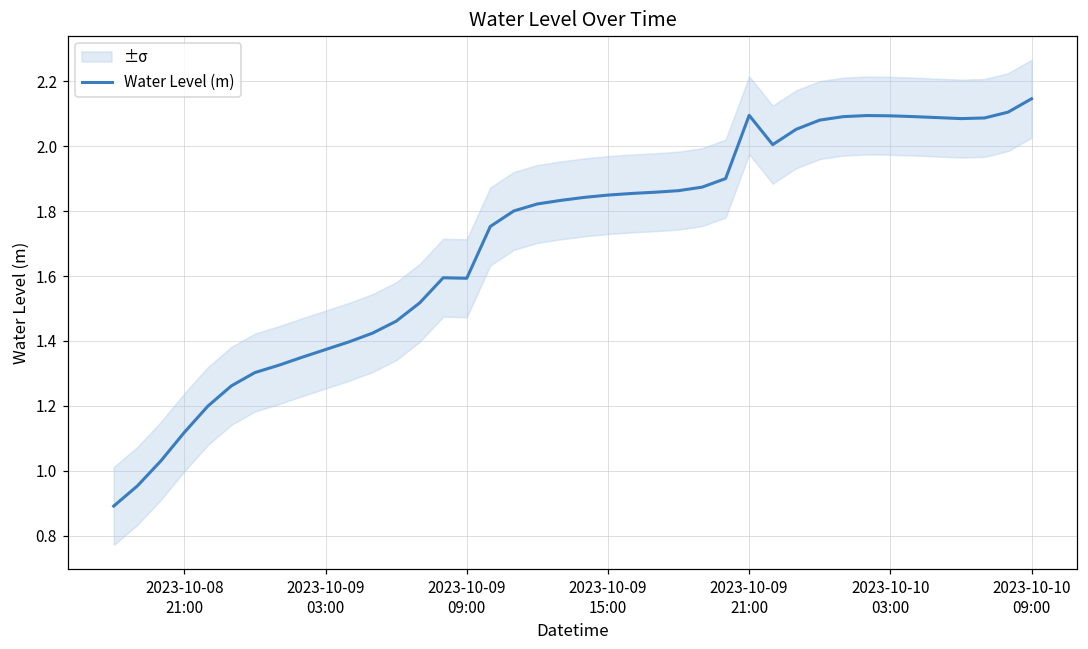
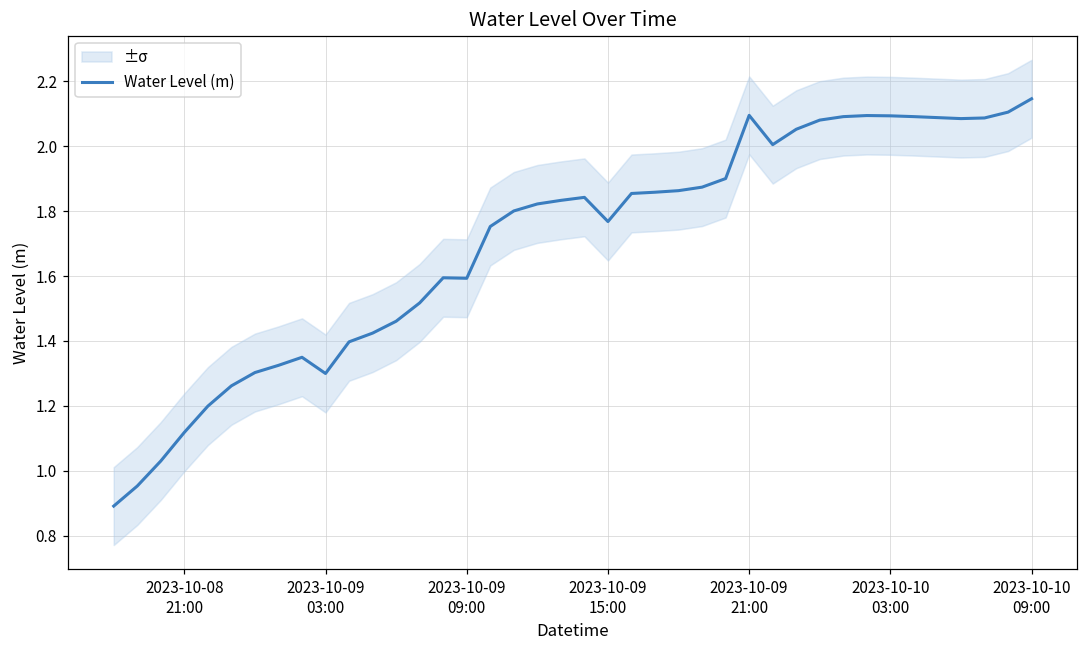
  {
    "Water Level (m)": {
      "2023-10-08 21:00": 1.12,
-     "2023-10-09 03:00": 1.37,
+     "2023-10-09 03:00": 1.30,
      "2023-10-09 09:00": 1.59,
-     "2023-10-09 15:00": 1.85,
+     "2023-10-09 15:00": 1.77,
      "2023-10-09 21:00": 2.10,
      "2023-10-10 03:00": 2.09,
      "2023-10-10 09:00": 2.15
    }
  }
